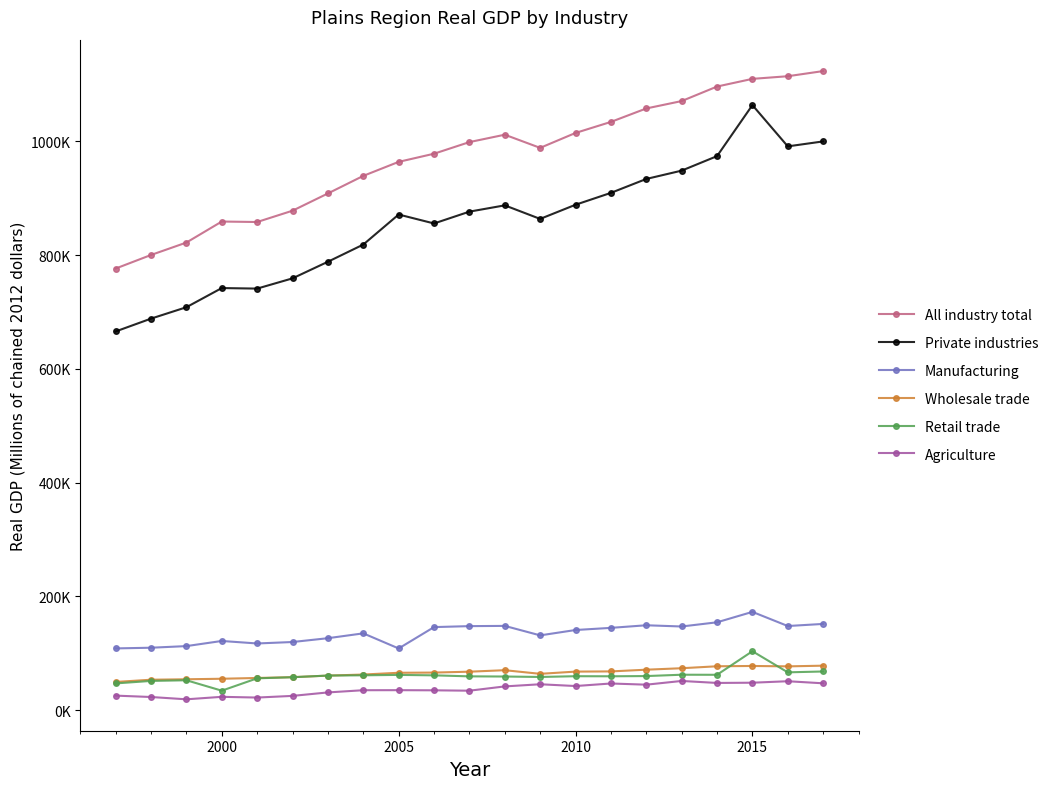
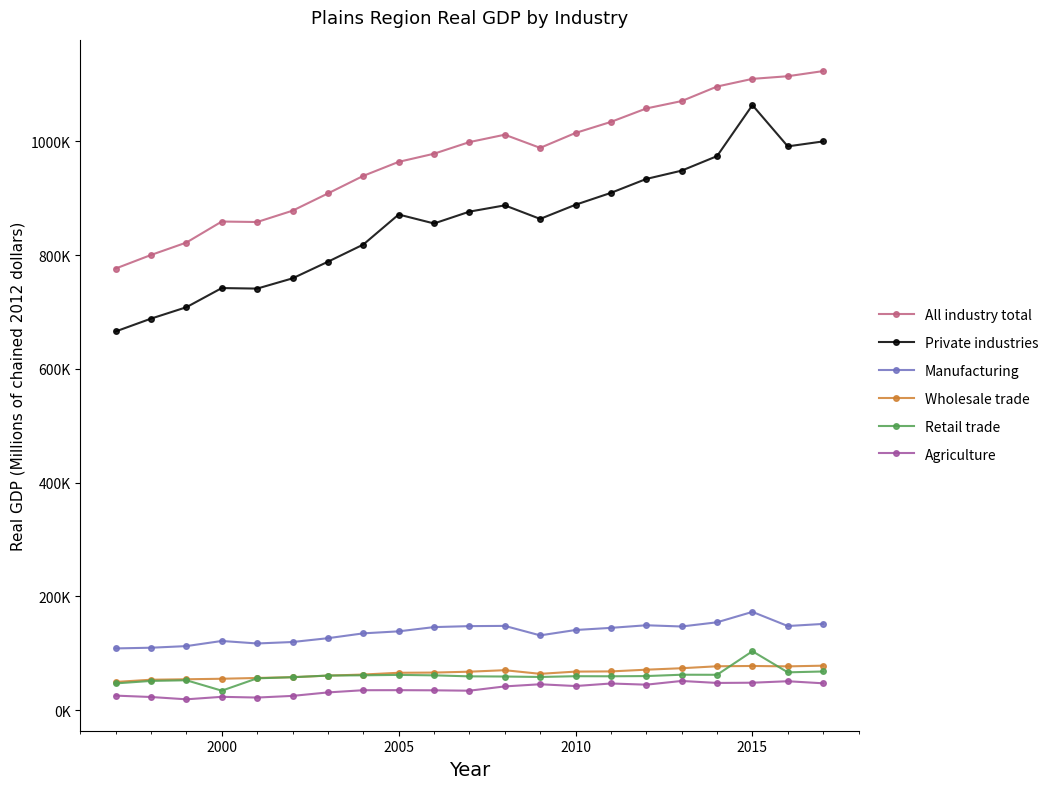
  {
    "Private industries": {
      "2000": 740000,
      "2005": 870000,
      "2010": 890000,
      "2015": 1060000
    },
    "Manufacturing": {
      "2000": 120000,
-     "2005": 110000,
+     "2005": 140000,
      "2010": 140000,
      "2015": 170000
    },
    "Wholesale trade": {
      "2000": 60000,
      "2010": 70000,
      "2015": 80000
    },
    "Retail trade": {
      "2000": 30000,
      "2010": 60000,
      "2015": 100000
    }
  }
